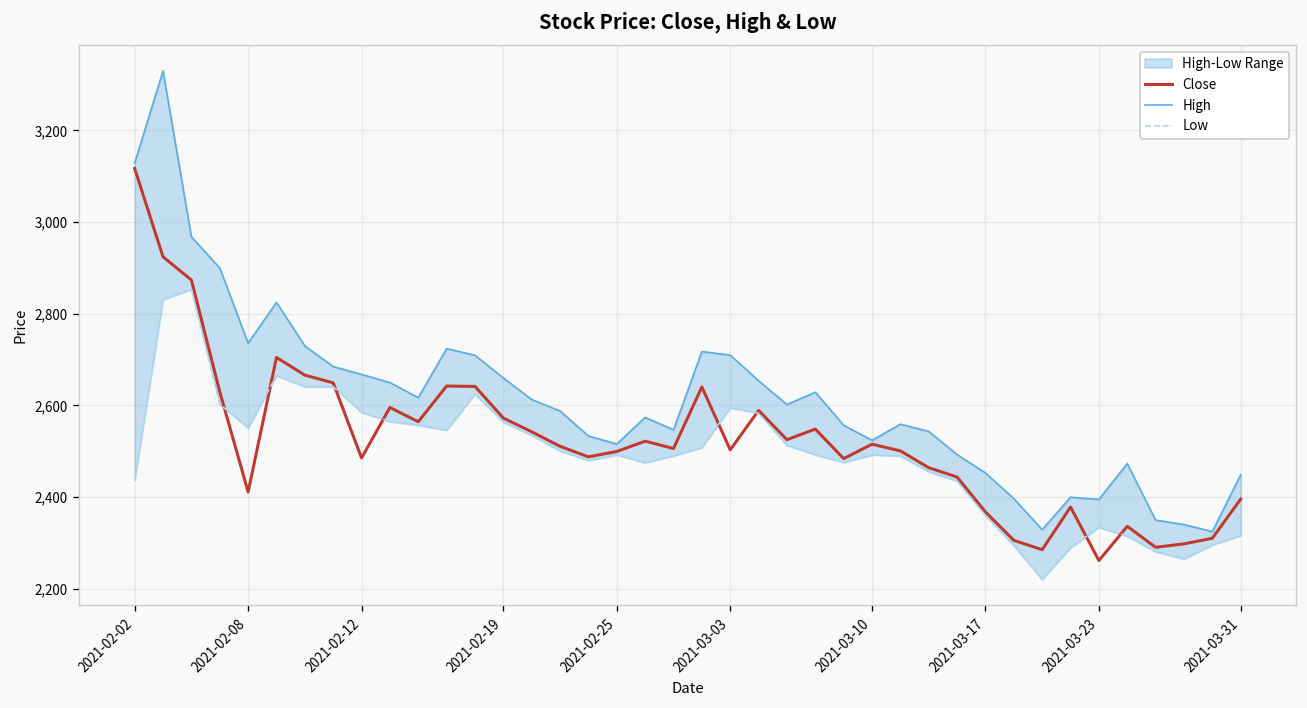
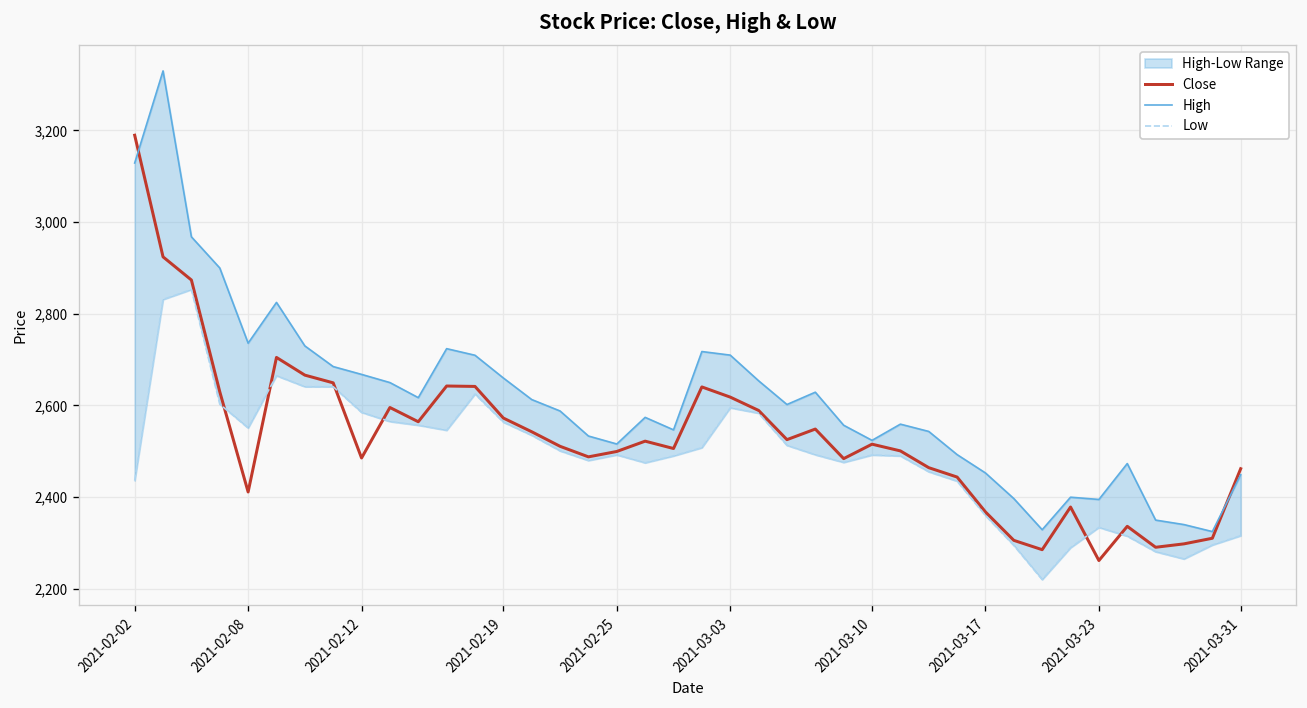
  {
    "Close": {
-     "2021-02-02": "3,120",
+     "2021-02-02": "3,190",
      "2021-02-08": "2,410",
      "2021-02-12": "2,490",
      "2021-02-19": "2,570",
      "2021-02-25": "2,500",
-     "2021-03-03": "2,500",
+     "2021-03-03": "2,620",
      "2021-03-10": "2,520",
      "2021-03-17": "2,370",
      "2021-03-23": "2,260",
-     "2021-03-31": "2,400"
+     "2021-03-31": "2,460"
    }
  }
